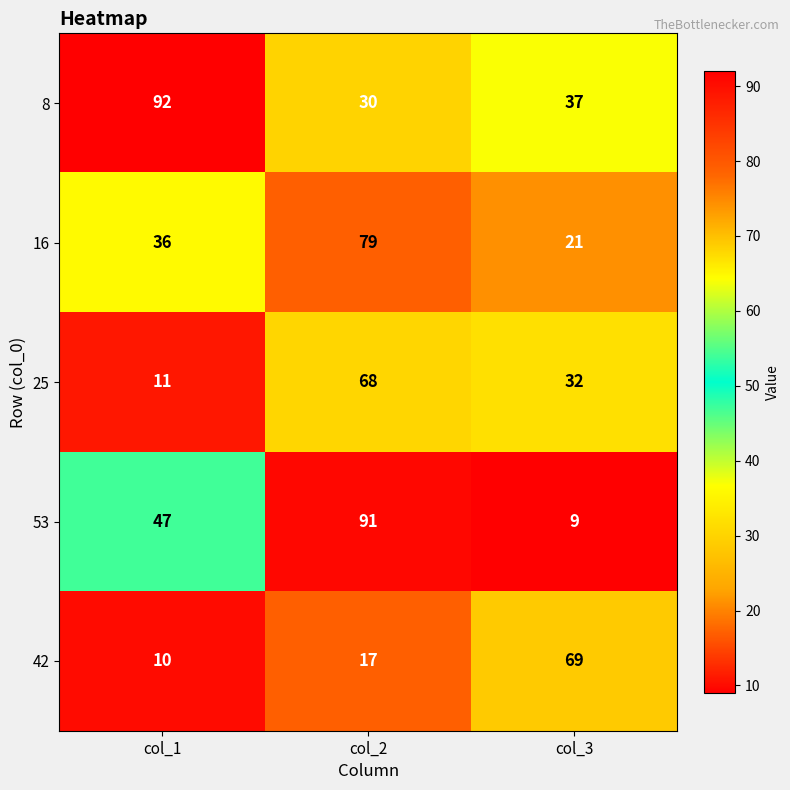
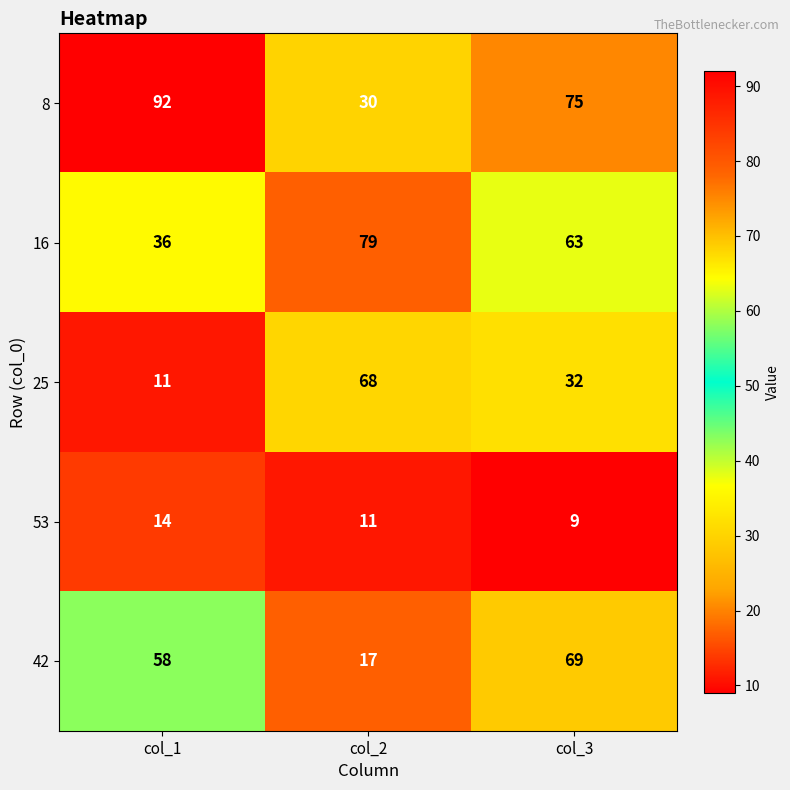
  {
    "8": {
      "col_1": 92,
      "col_2": 30,
-     "col_3": 37
+     "col_3": 75
    },
    "16": {
      "col_1": 36,
      "col_2": 79,
-     "col_3": 21
+     "col_3": 63
    },
    "25": {
      "col_1": 11,
      "col_2": 68,
      "col_3": 32
    },
    "53": {
-     "col_1": 47,
-     "col_2": 91,
+     "col_1": 14,
+     "col_2": 11,
      "col_3": 9
    },
    "42": {
-     "col_1": 10,
+     "col_1": 58,
      "col_2": 17,
      "col_3": 69
    }
  }
